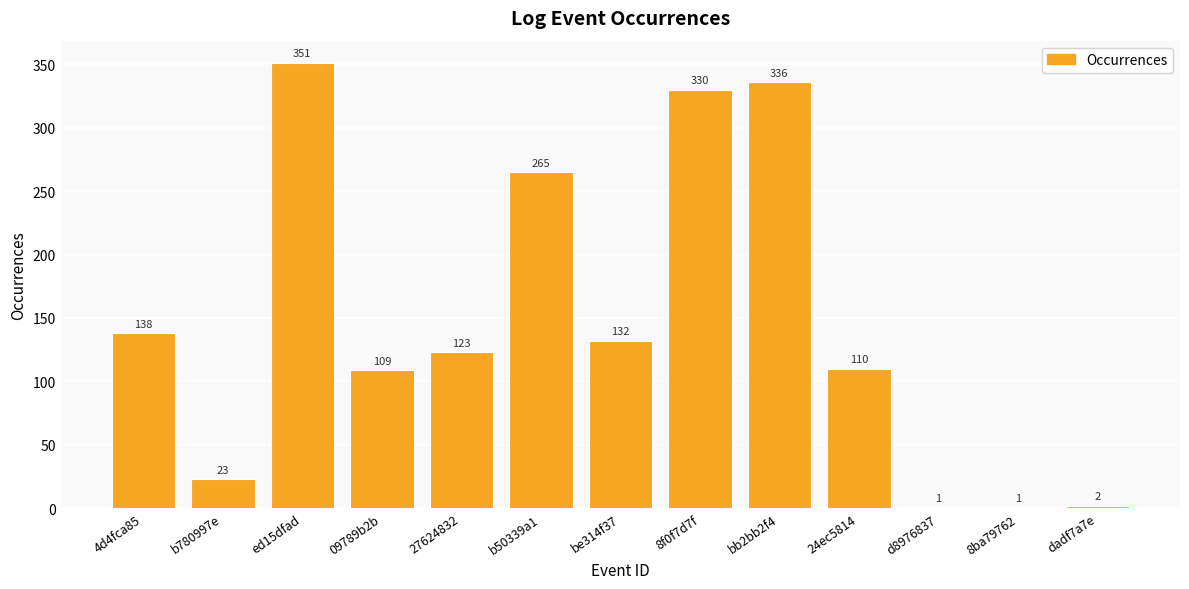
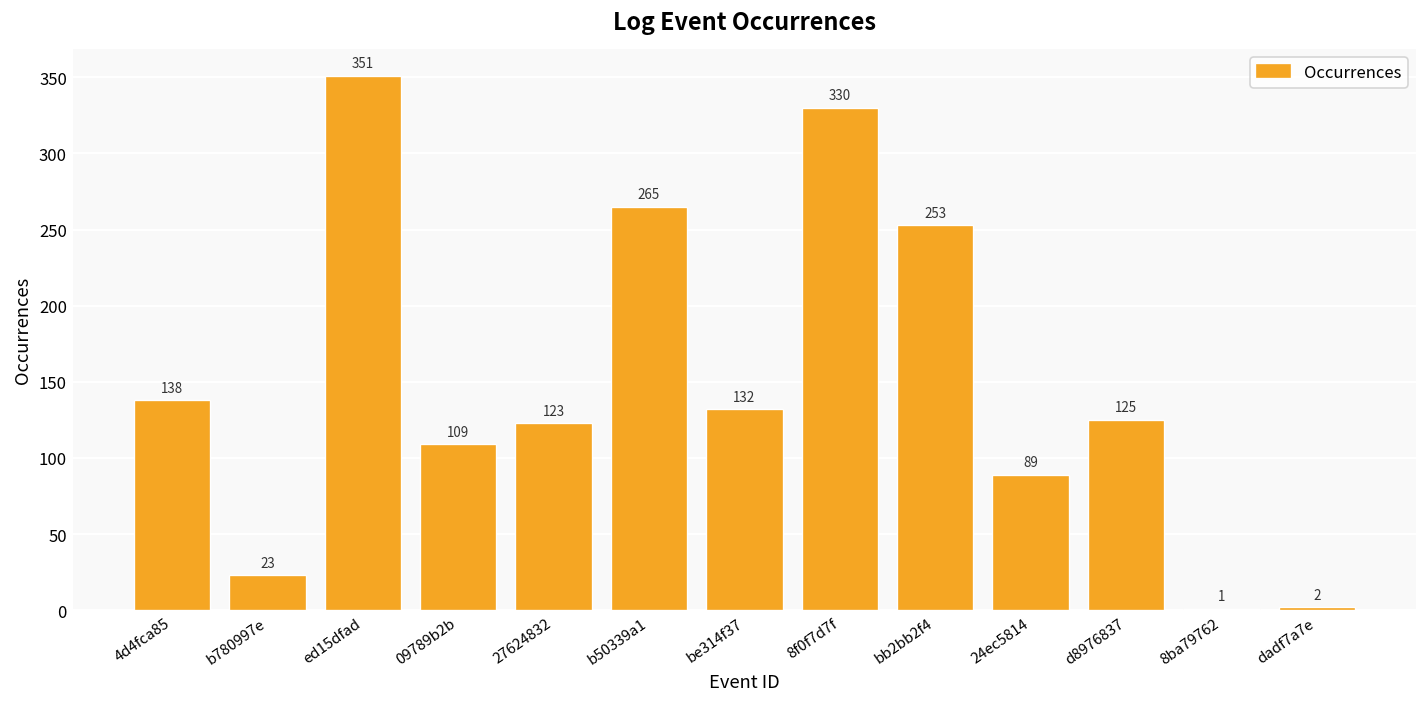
  {
    "4d4fca85": 138,
    "b780997e": 23,
    "ed15dfad": 351,
    "09789b2b": 109,
    "27624832": 123,
    "b50339a1": 265,
    "be314f37": 132,
    "8f0f7d7f": 330,
-   "bb2bb2f4": 336,
-   "24ec5814": 110,
-   "d8976837": 1,
+   "bb2bb2f4": 253,
+   "24ec5814": 89,
+   "d8976837": 125,
    "8ba79762": 1,
    "dadf7a7e": 2
  }
